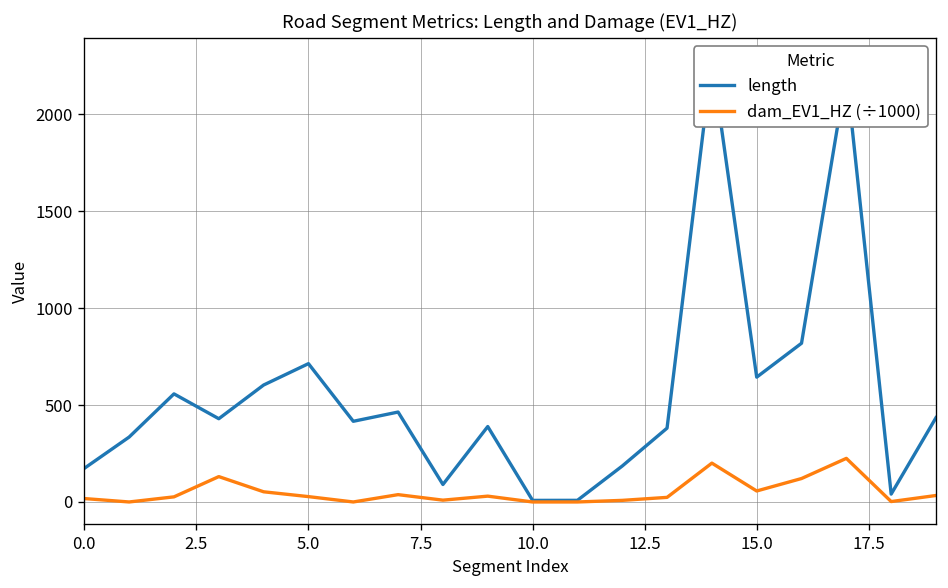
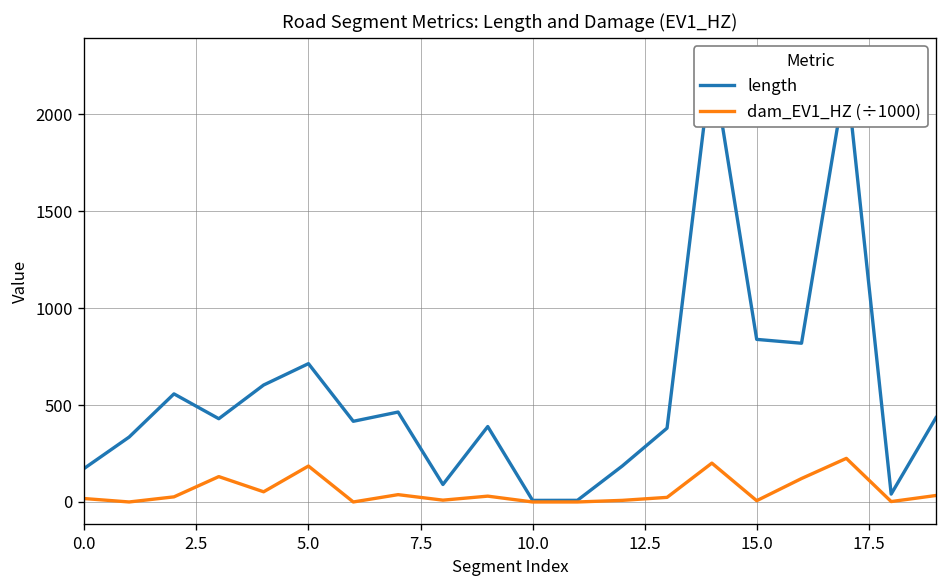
  {
    "length": {
      "0.0": 170,
      "5.0": 710,
-     "15.0": 640
+     "15.0": 840
    },
    "dam_EV1_HZ (÷1000)": {
      "0.0": 20,
-     "5.0": 30,
-     "15.0": 60
+     "5.0": 190,
+     "15.0": 10
    }
  }
